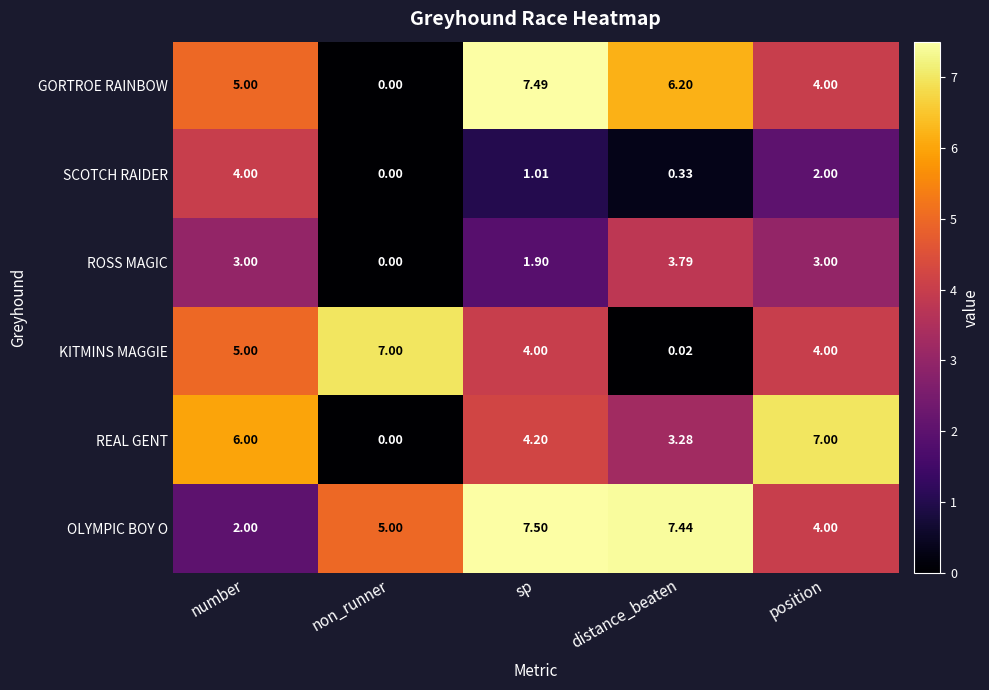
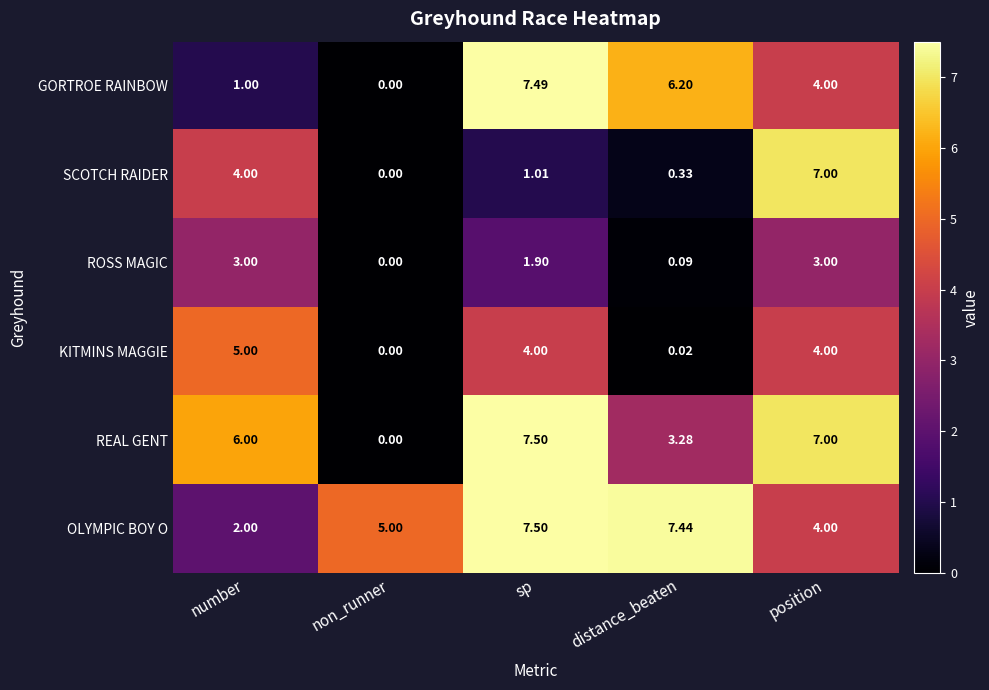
  {
    "GORTROE RAINBOW": {
-     "number": 5.00,
+     "number": 1.00,
      "non_runner": 0.00,
      "sp": 7.49,
      "distance_beaten": 6.20,
      "position": 4.00
    },
    "SCOTCH RAIDER": {
      "number": 4.00,
      "non_runner": 0.00,
      "sp": 1.01,
      "distance_beaten": 0.33,
-     "position": 2.00
+     "position": 7.00
    },
    "ROSS MAGIC": {
      "number": 3.00,
      "non_runner": 0.00,
      "sp": 1.90,
-     "distance_beaten": 3.79,
+     "distance_beaten": 0.09,
      "position": 3.00
    },
    "KITMINS MAGGIE": {
      "number": 5.00,
-     "non_runner": 7.00,
+     "non_runner": 0.00,
      "sp": 4.00,
      "distance_beaten": 0.02,
      "position": 4.00
    },
    "REAL GENT": {
      "number": 6.00,
      "non_runner": 0.00,
-     "sp": 4.20,
+     "sp": 7.50,
      "distance_beaten": 3.28,
      "position": 7.00
    },
    "OLYMPIC BOY O": {
      "number": 2.00,
      "non_runner": 5.00,
      "sp": 7.50,
      "distance_beaten": 7.44,
      "position": 4.00
    }
  }
